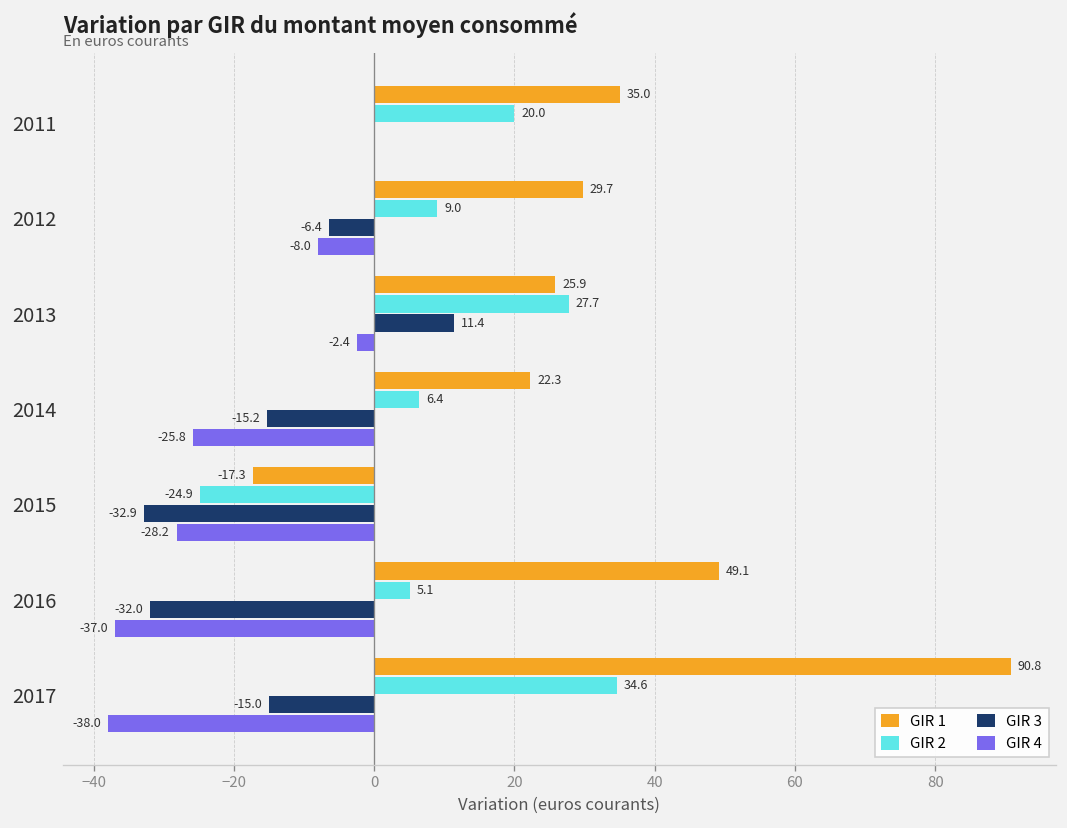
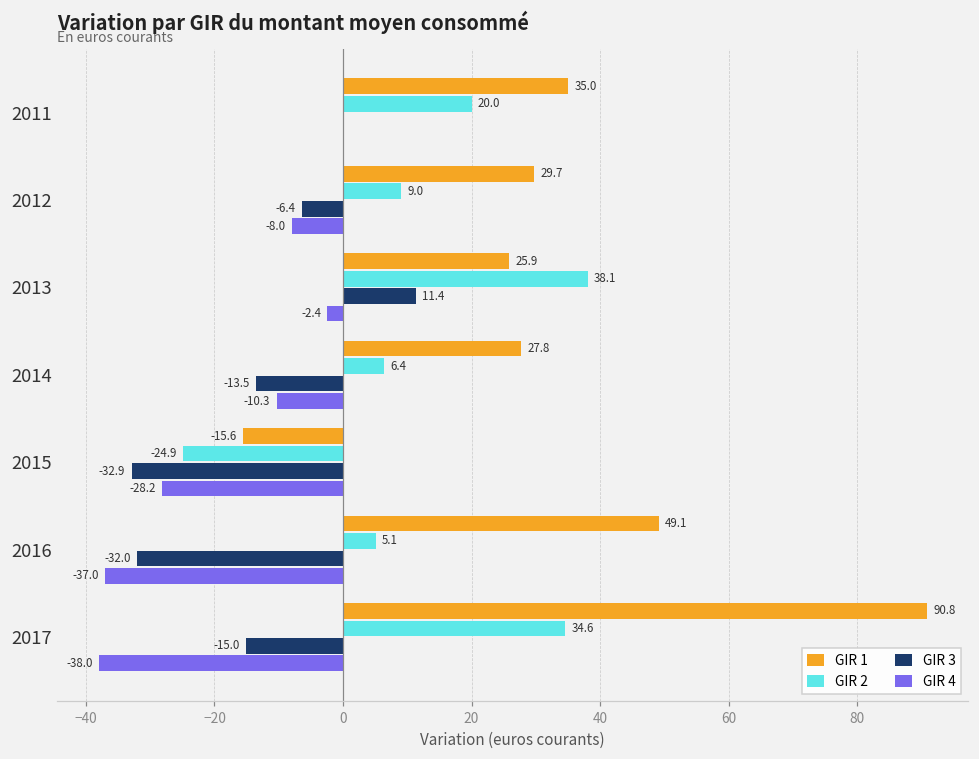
  {
    "GIR 1": {
      "2011": 35.0,
      "2012": 29.7,
      "2013": 25.9,
-     "2014": 22.3,
-     "2015": -17.3,
+     "2014": 27.8,
+     "2015": -15.6,
      "2016": 49.1,
      "2017": 90.8
    },
    "GIR 2": {
      "2011": 20.0,
      "2012": 9.0,
-     "2013": 27.7,
+     "2013": 38.1,
      "2014": 6.4,
      "2015": -24.9,
      "2016": 5.1,
      "2017": 34.6
    },
    "GIR 3": {
      "2012": -6.4,
      "2013": 11.4,
-     "2014": -15.2,
+     "2014": -13.5,
      "2015": -32.9,
      "2016": -32.0,
      "2017": -15.0
    },
    "GIR 4": {
      "2012": -8.0,
      "2013": -2.4,
-     "2014": -25.8,
+     "2014": -10.3,
      "2015": -28.2,
      "2016": -37.0,
      "2017": -38.0
    }
  }
